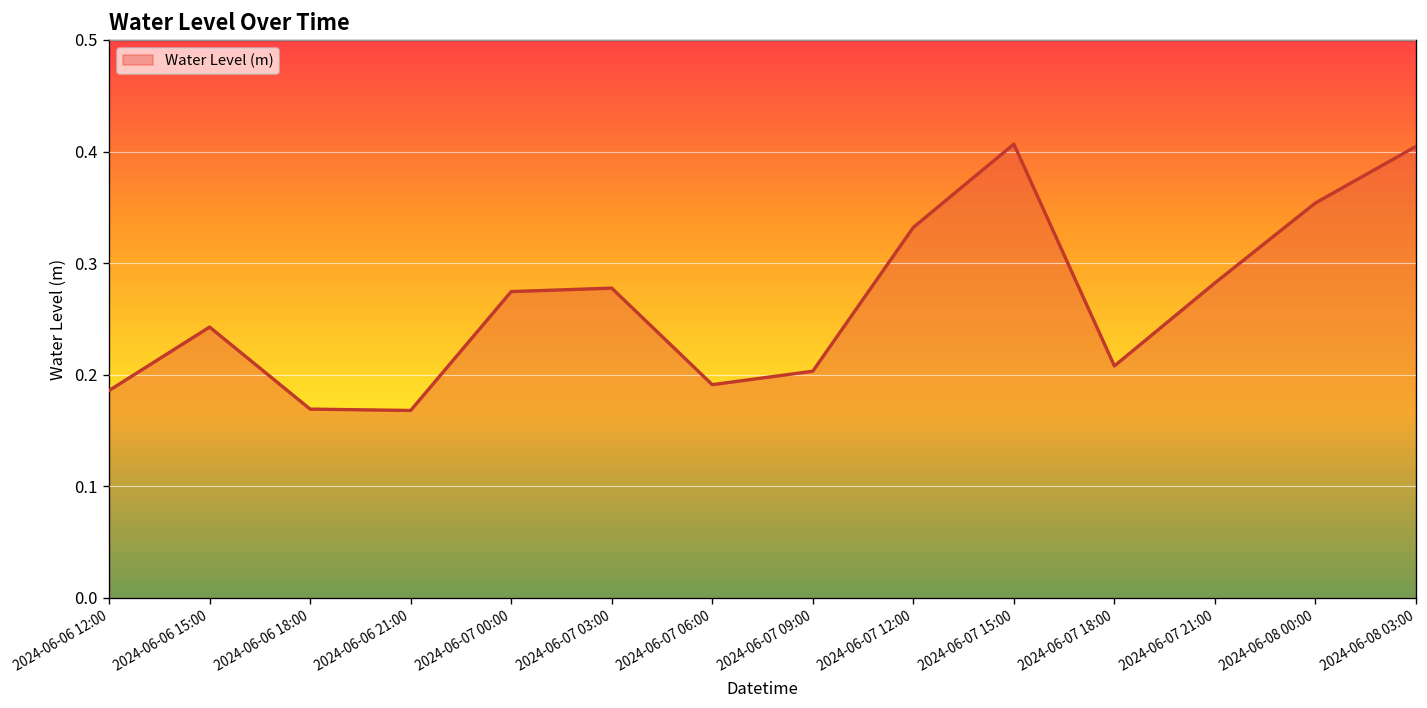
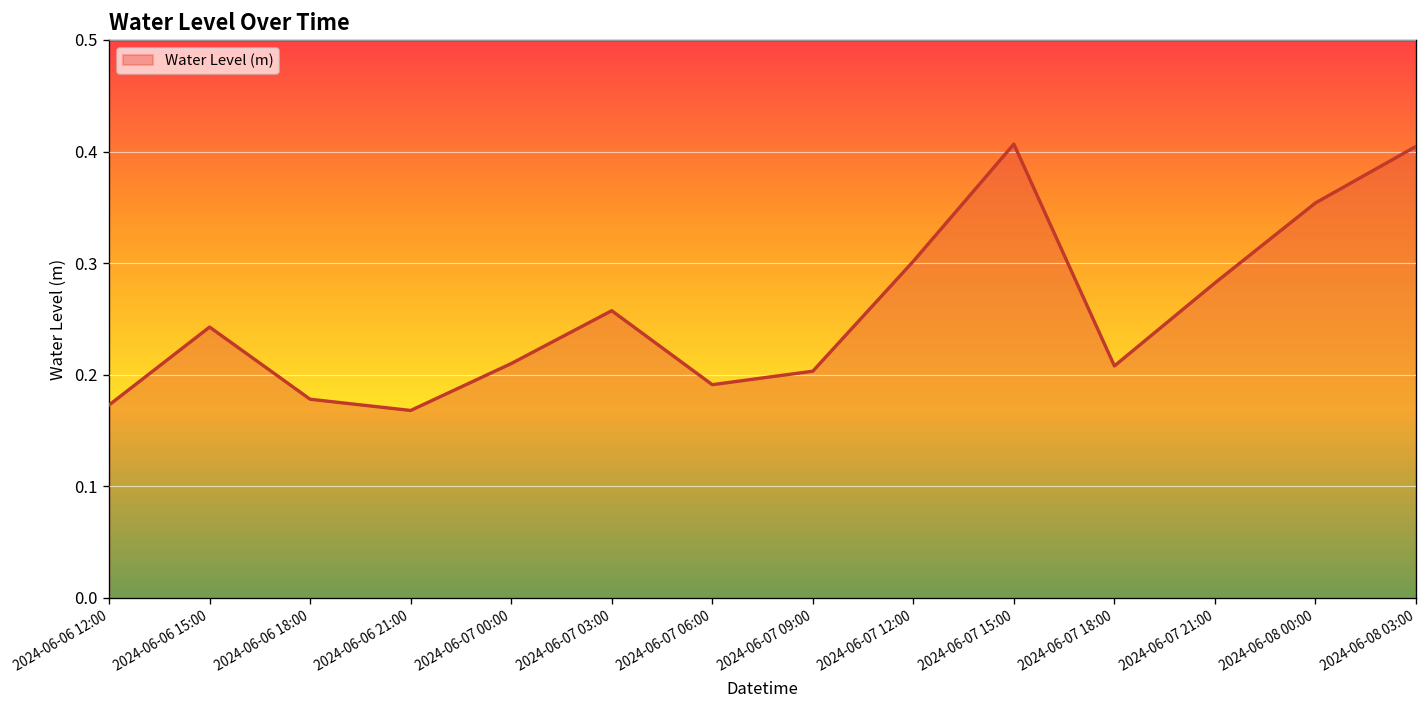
  {
-   "2024-06-06 12:00": 0.19,
+   "2024-06-06 12:00": 0.17,
    "2024-06-06 15:00": 0.24,
-   "2024-06-06 18:00": 0.17,
+   "2024-06-06 18:00": 0.18,
    "2024-06-06 21:00": 0.17,
-   "2024-06-07 00:00": 0.27,
-   "2024-06-07 03:00": 0.28,
+   "2024-06-07 00:00": 0.21,
+   "2024-06-07 03:00": 0.26,
    "2024-06-07 06:00": 0.19,
    "2024-06-07 09:00": 0.20,
-   "2024-06-07 12:00": 0.33,
+   "2024-06-07 12:00": 0.30,
    "2024-06-07 15:00": 0.41,
    "2024-06-07 18:00": 0.21,
    "2024-06-07 21:00": 0.28,
    "2024-06-08 00:00": 0.35,
    "2024-06-08 03:00": 0.40
  }
